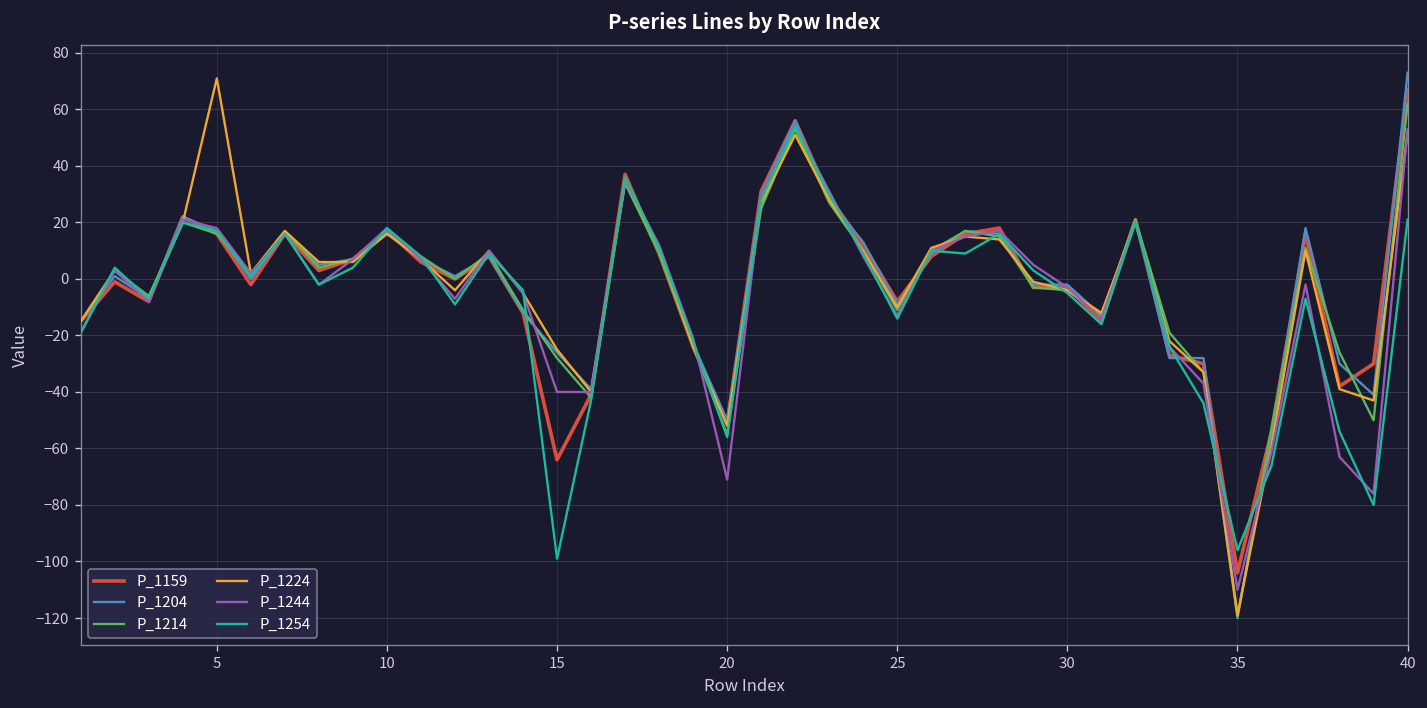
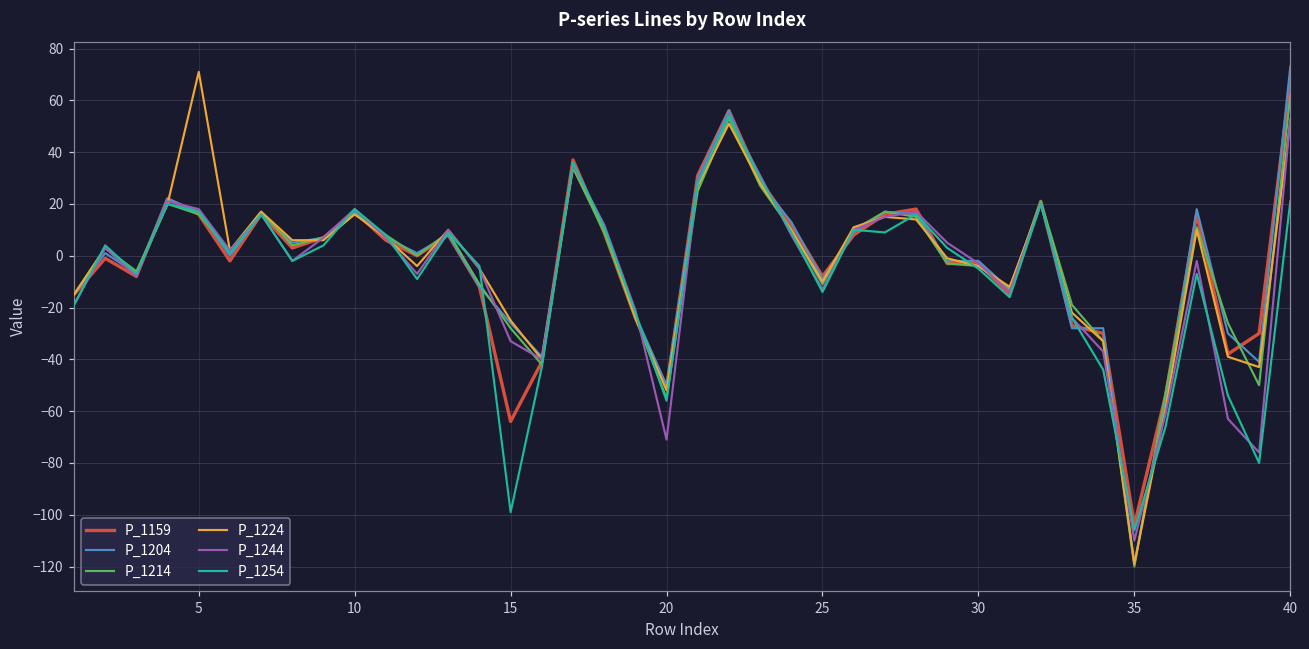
  {
    "P_1159": {
      "15": -64,
      "35": -104,
      "40": 67
    },
    "P_1204": {
      "40": 73
    },
    "P_1214": {
      "15": -28,
      "40": 62
    },
    "P_1224": {
      "5": 71
    },
    "P_1244": {
-     "15": -40,
+     "15": -33,
      "20": -71,
      "35": -110
    },
    "P_1254": {
      "15": -99,
-     "35": -96,
+     "35": -106,
      "40": 21
    }
  }
